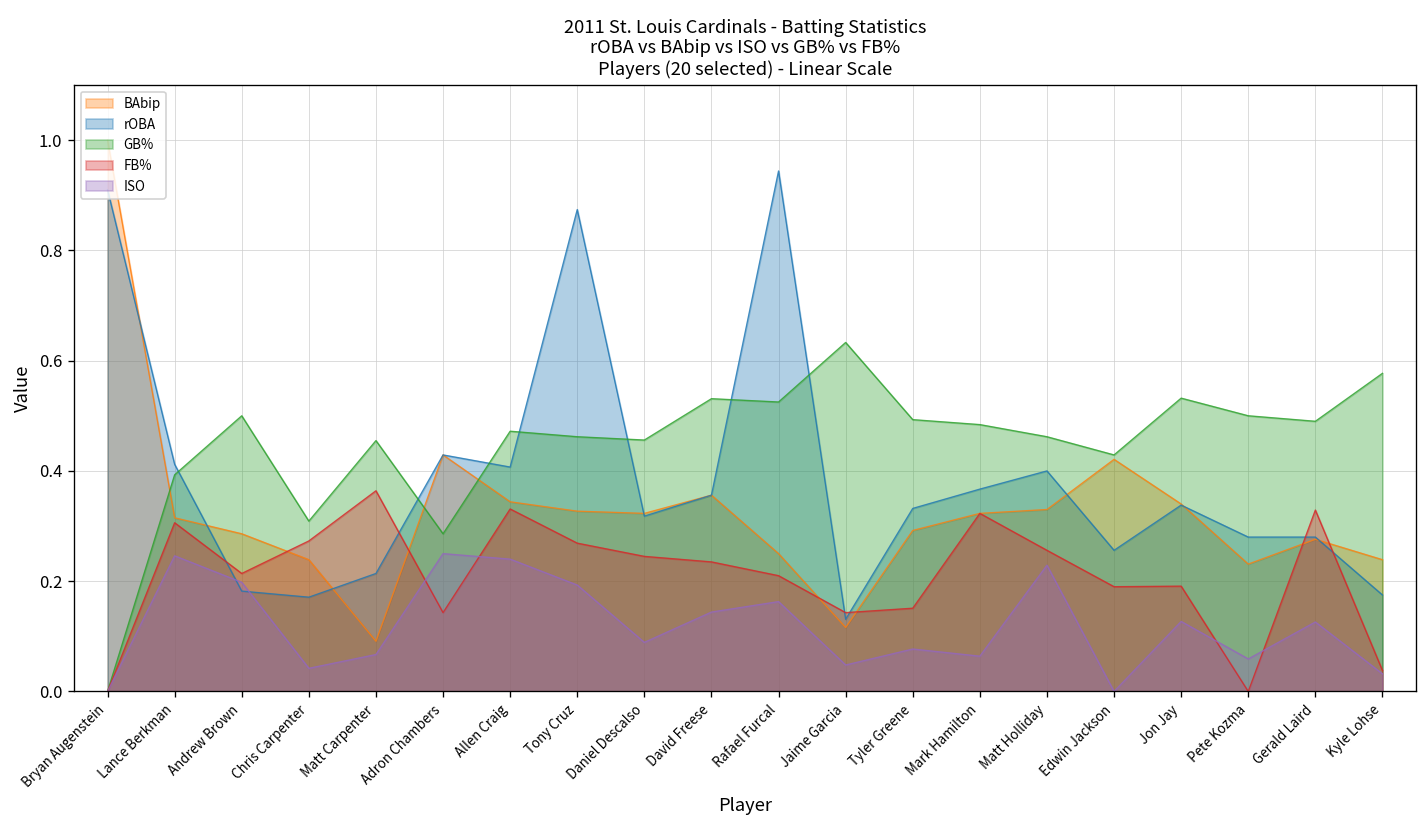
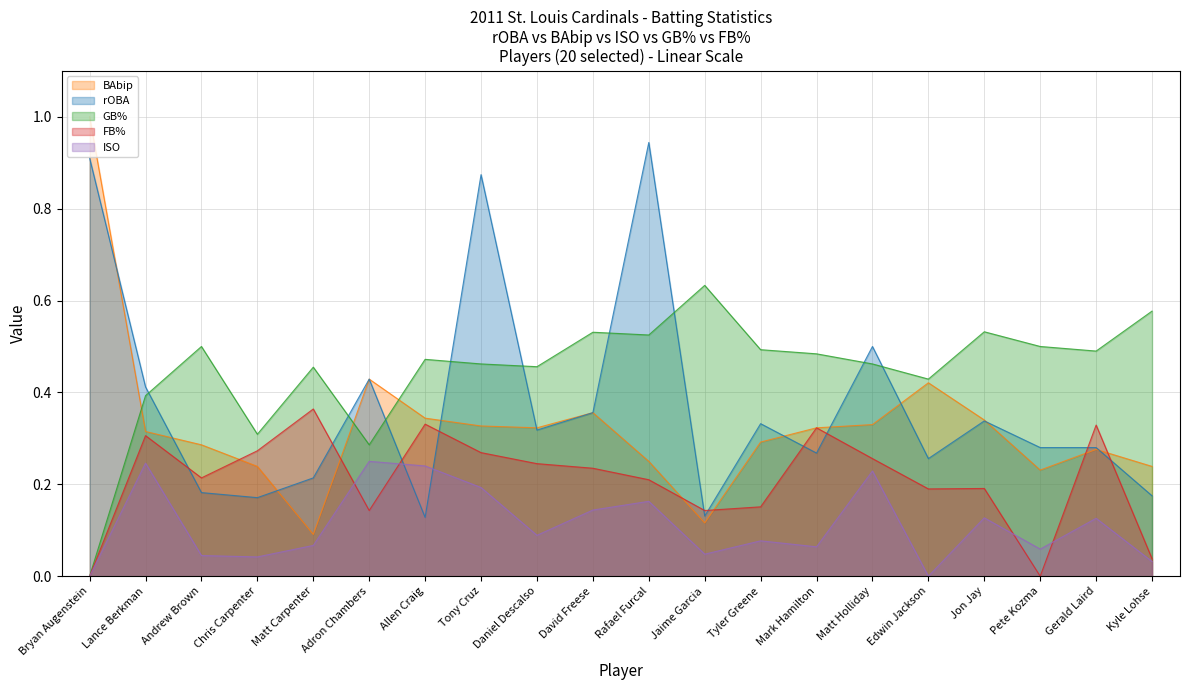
  {
    "rOBA": {
      "Bryan Augenstein": 0.91,
      "Lance Berkman": 0.41,
      "Andrew Brown": 0.18,
      "Chris Carpenter": 0.17,
      "Matt Carpenter": 0.21,
-     "Allen Craig": 0.41,
+     "Allen Craig": 0.13,
      "Tony Cruz": 0.87,
      "Rafael Furcal": 0.94,
      "Jaime Garcia": 0.13,
      "Tyler Greene": 0.33,
-     "Mark Hamilton": 0.37,
-     "Matt Holliday": 0.4,
+     "Mark Hamilton": 0.27,
+     "Matt Holliday": 0.5,
      "Edwin Jackson": 0.26,
      "Pete Kozma": 0.28,
      "Kyle Lohse": 0.18
    },
    "GB%": {
      "Lance Berkman": 0.39,
      "Andrew Brown": 0.50,
      "Chris Carpenter": 0.31,
      "Matt Carpenter": 0.46,
      "Adron Chambers": 0.29,
      "Allen Craig": 0.47,
      "Tony Cruz": 0.46,
      "Daniel Descalso": 0.46,
      "David Freese": 0.53,
      "Rafael Furcal": 0.53,
      "Jaime Garcia": 0.63,
      "Tyler Greene": 0.49,
      "Mark Hamilton": 0.48,
      "Matt Holliday": 0.46,
      "Edwin Jackson": 0.43,
      "Jon Jay": 0.53,
      "Pete Kozma": 0.50,
      "Gerald Laird": 0.49,
      "Kyle Lohse": 0.58
    },
    "ISO": {
      "Lance Berkman": 0.25,
-     "Andrew Brown": 0.20,
+     "Andrew Brown": 0.05,
      "Chris Carpenter": 0.04,
      "Matt Carpenter": 0.07,
      "Adron Chambers": 0.25,
      "Allen Craig": 0.24,
      "Tony Cruz": 0.19,
      "Daniel Descalso": 0.09,
      "David Freese": 0.14,
      "Rafael Furcal": 0.16,
      "Jaime Garcia": 0.05,
      "Tyler Greene": 0.08,
      "Mark Hamilton": 0.06,
      "Matt Holliday": 0.23,
      "Edwin Jackson": 0.00,
      "Jon Jay": 0.13,
      "Pete Kozma": 0.06,
      "Gerald Laird": 0.13,
      "Kyle Lohse": 0.03
    }
  }
